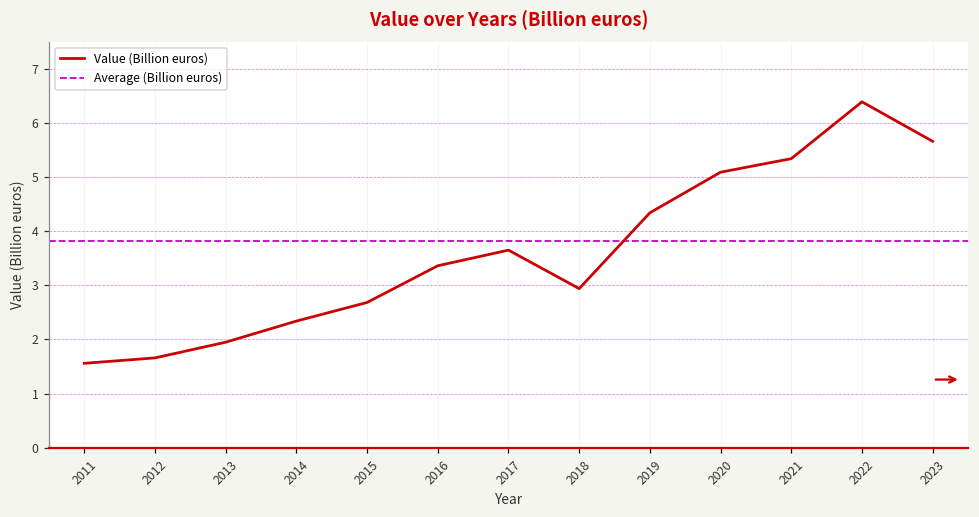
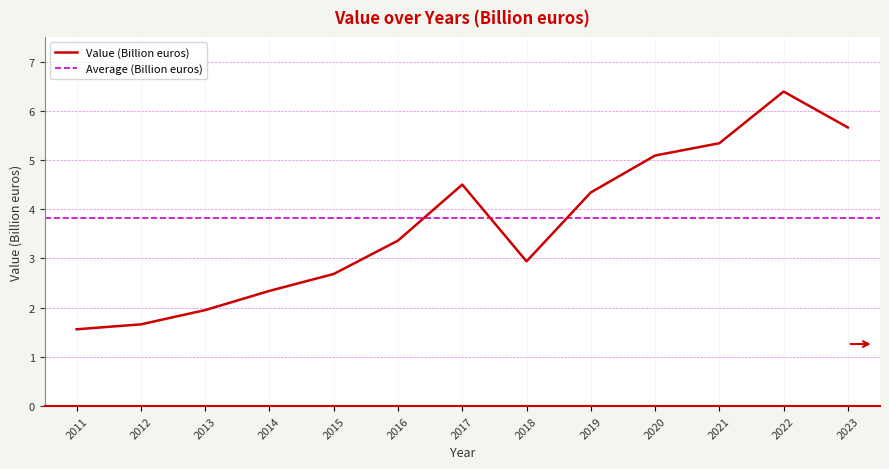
  {
    "2011": 1.6,
    "2012": 1.7,
    "2013": 2.0,
    "2014": 2.3,
    "2015": 2.7,
    "2016": 3.4,
-   "2017": 3.7,
+   "2017": 4.5,
    "2018": 2.9,
    "2019": 4.3,
    "2020": 5.1,
    "2021": 5.3,
    "2022": 6.4,
    "2023": 5.7
  }
